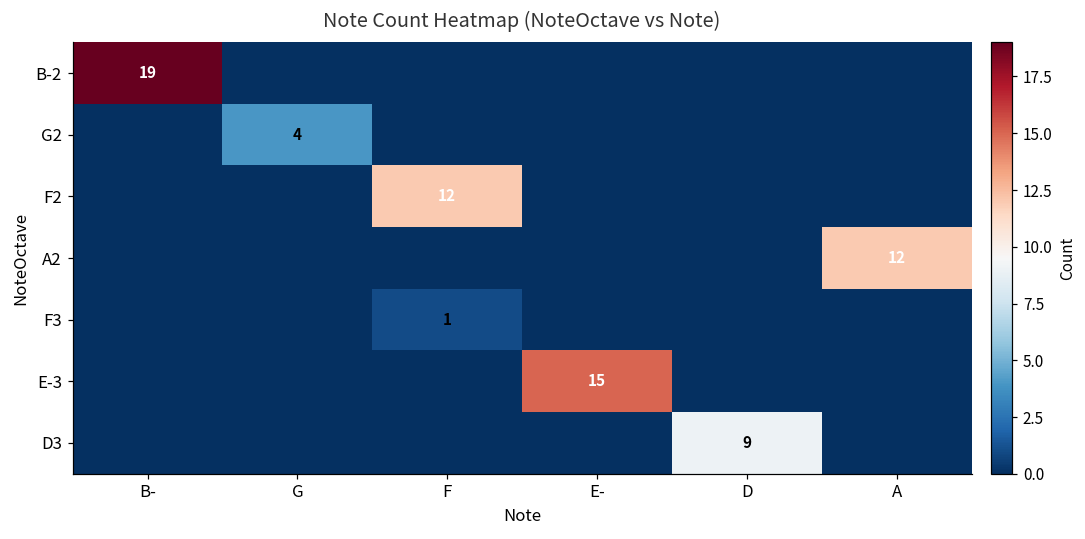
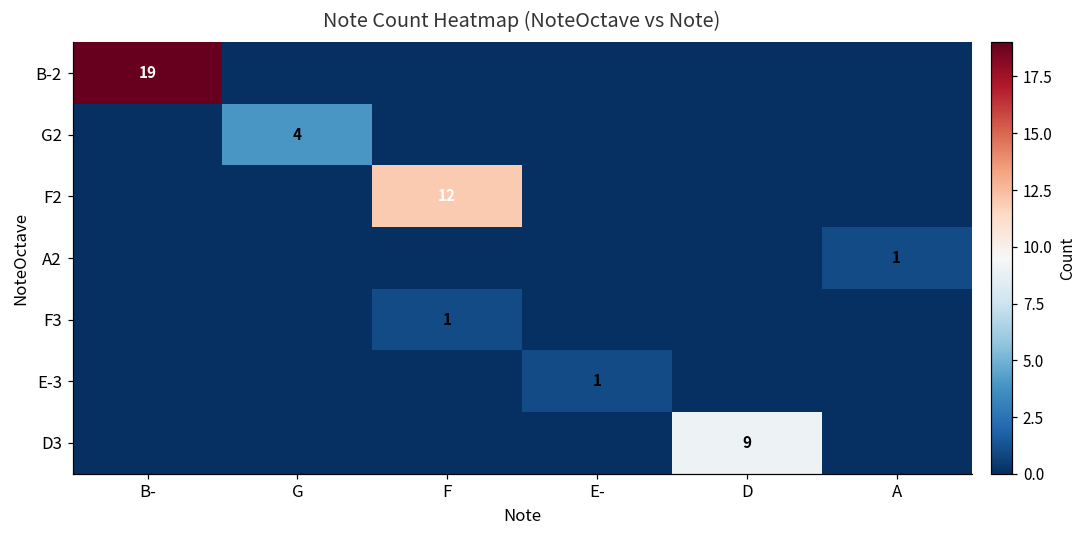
  {
    "B-2": {
      "B-": 19
    },
    "G2": {
      "G": 4
    },
    "F2": {
      "F": 12
    },
    "A2": {
-     "A": 12
+     "A": 1
    },
    "F3": {
      "F": 1
    },
    "E-3": {
-     "E-": 15
+     "E-": 1
    },
    "D3": {
      "D": 9
    }
  }
